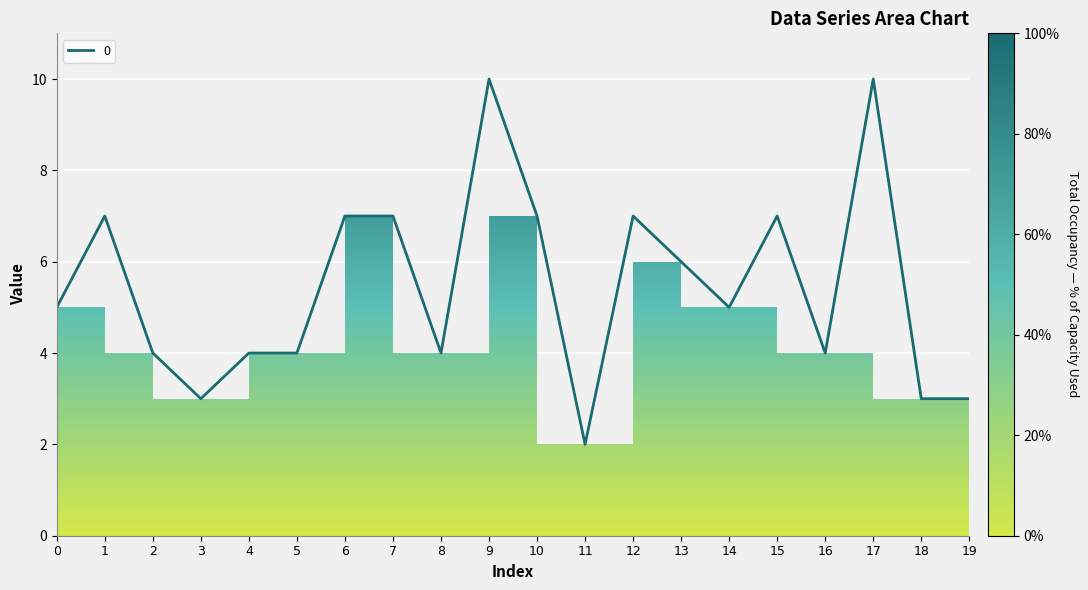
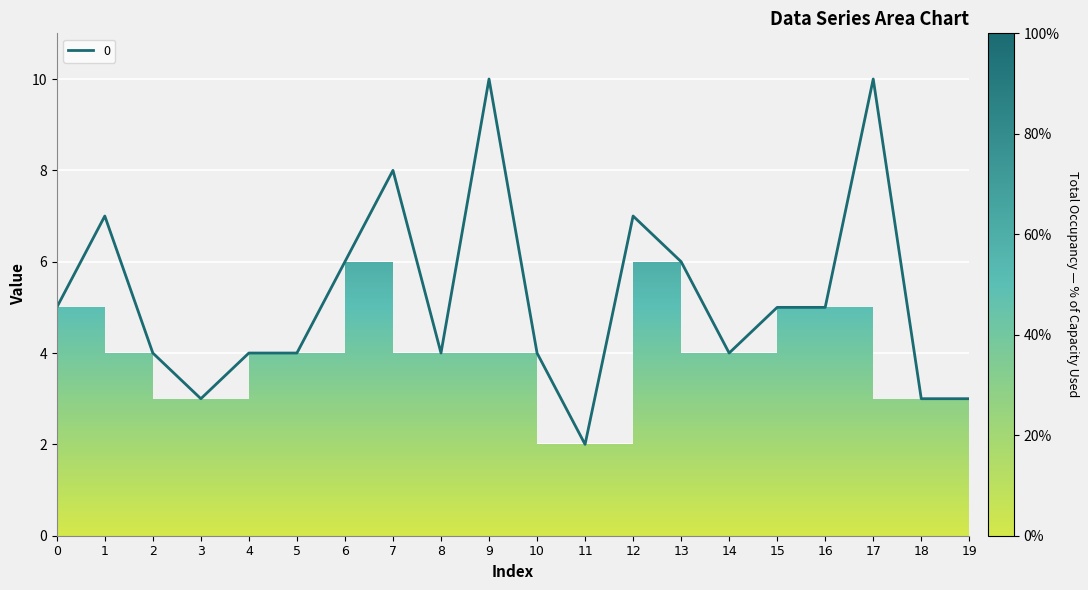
  {
    "0": {
      "0": 5,
      "1": 7,
      "2": 4,
      "3": 3,
      "4": 4,
      "5": 4,
-     "6": 7,
-     "7": 7,
+     "6": 6,
+     "7": 8,
      "8": 4,
      "9": 10,
-     "10": 7,
+     "10": 4,
      "12": 7,
      "13": 6,
-     "14": 5,
-     "15": 7,
-     "16": 4,
+     "14": 4,
+     "15": 5,
+     "16": 5,
      "17": 10,
      "18": 3,
      "19": 3
    }
  }
